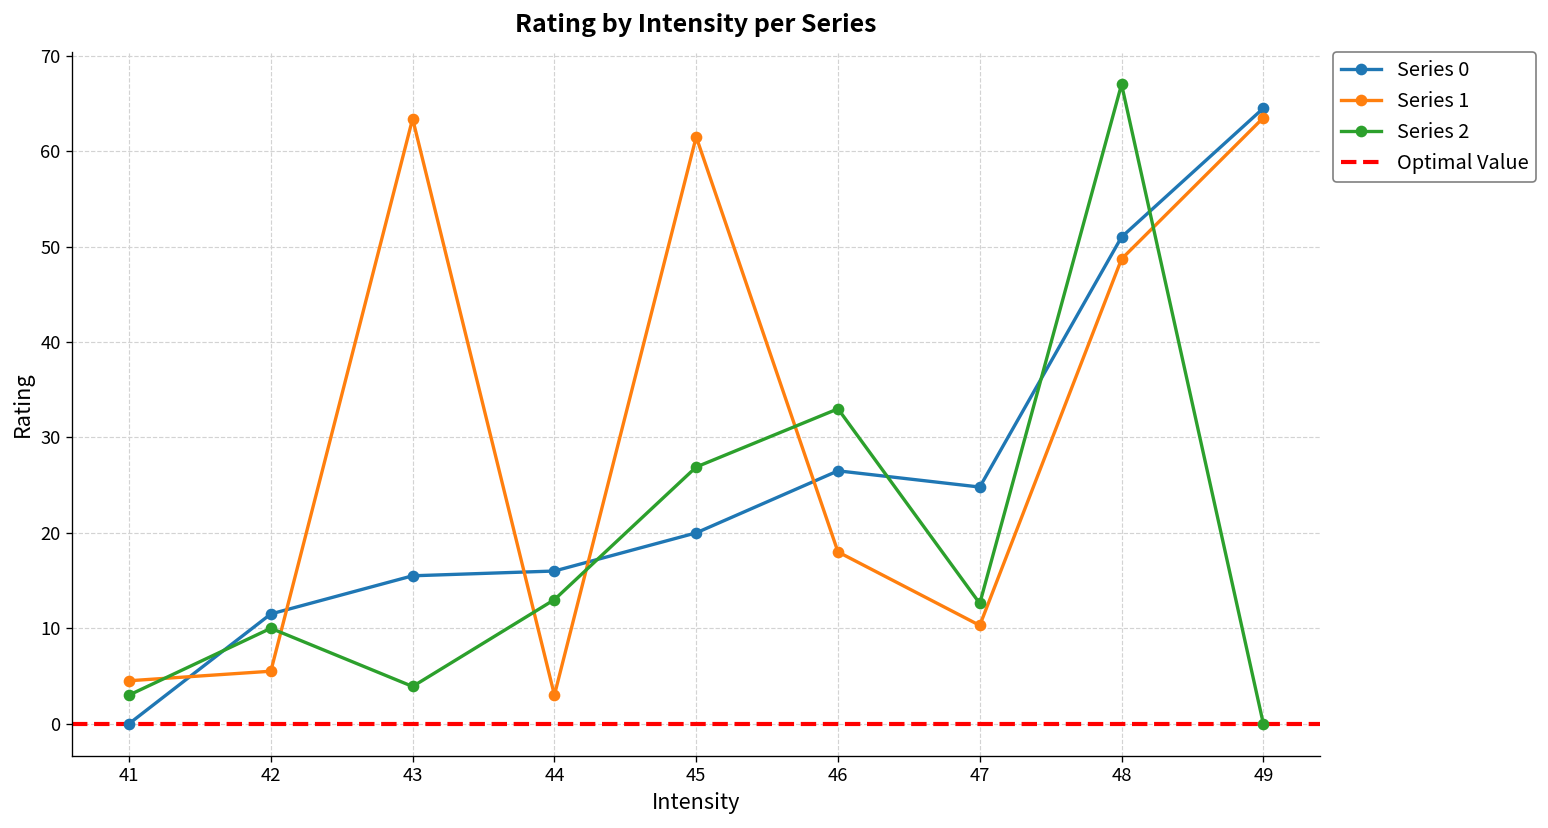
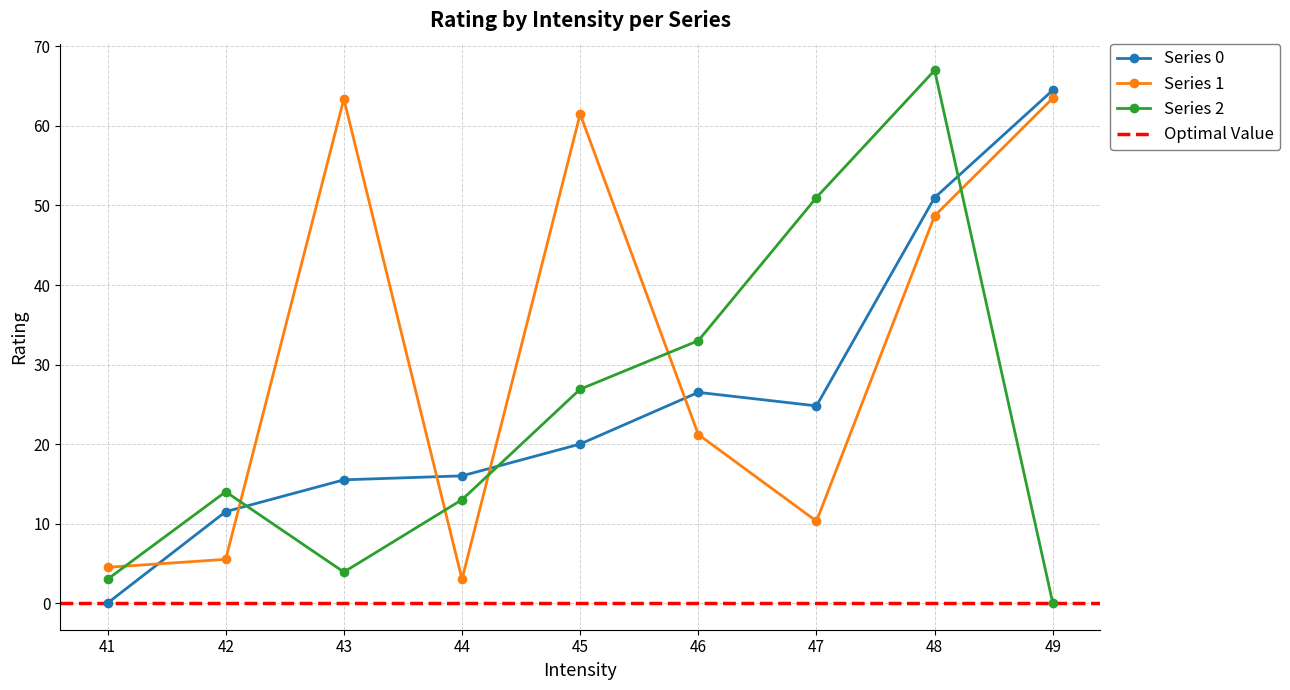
  {
    "Series 0": {
      "41": 0,
      "42": 12,
      "43": 16,
      "44": 16,
      "45": 20,
      "46": 27,
      "47": 25,
      "48": 51,
      "49": 65
    },
    "Series 1": {
      "41": 5,
      "42": 6,
      "43": 63,
      "44": 3,
      "45": 62,
-     "46": 18,
+     "46": 21,
      "47": 10,
      "48": 49,
      "49": 64
    },
    "Series 2": {
      "41": 3,
-     "42": 10,
+     "42": 14,
      "43": 4,
      "44": 13,
      "45": 27,
      "46": 33,
-     "47": 13,
+     "47": 51,
      "48": 67,
      "49": 0
    }
  }
